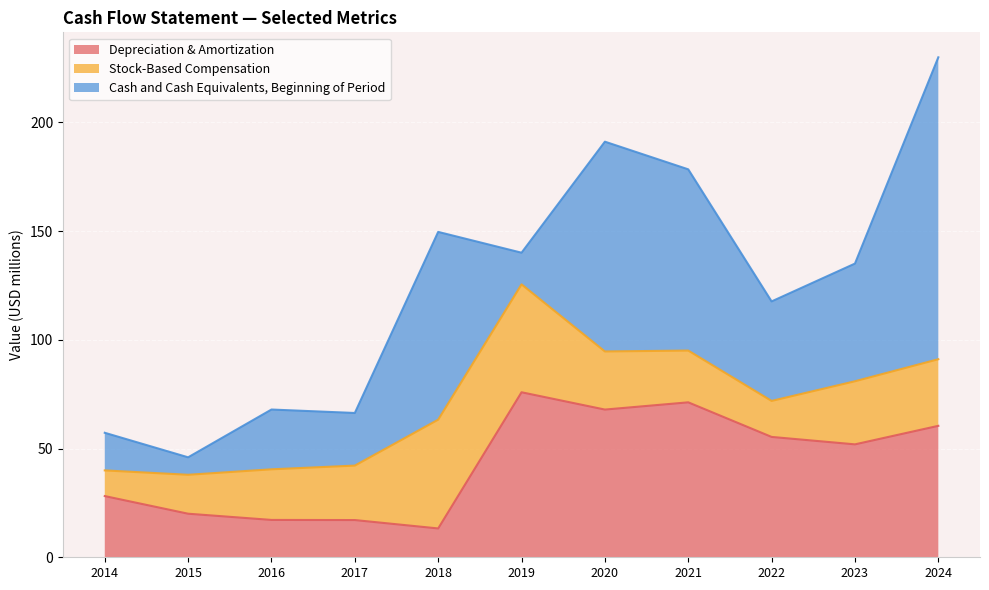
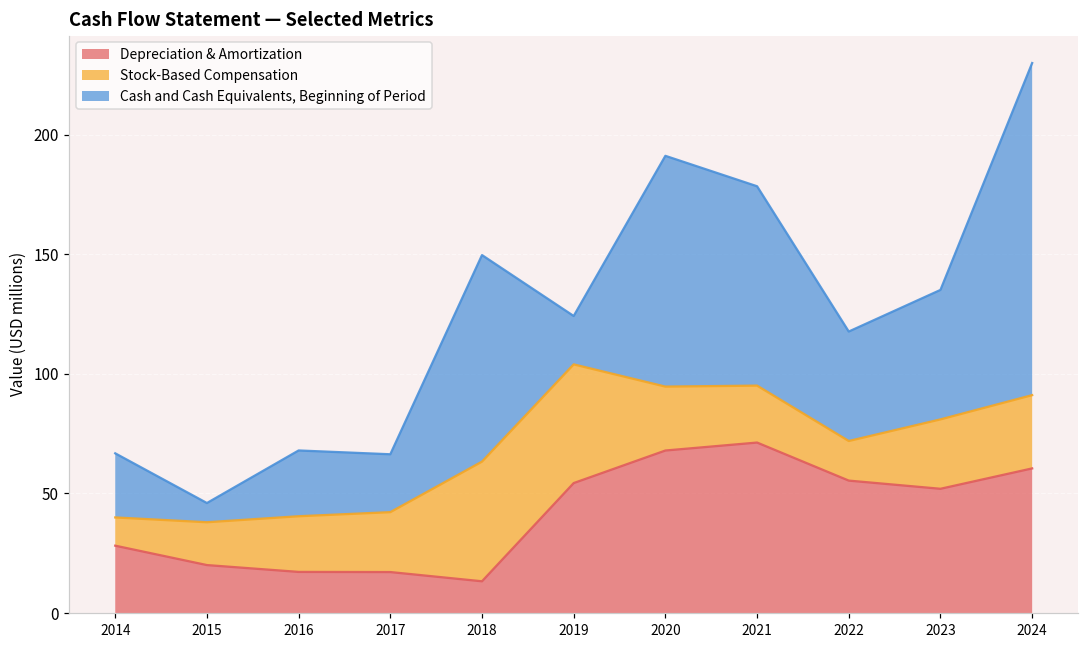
  {
    "Depreciation & Amortization": {
      "2014": 28,
      "2015": 20,
      "2016": 17,
      "2017": 17,
      "2018": 13,
-     "2019": 76,
+     "2019": 54,
      "2020": 68,
      "2021": 71,
      "2022": 55,
      "2023": 52,
      "2024": 60
    },
    "Stock-Based Compensation": {
      "2014": 12,
      "2015": 18,
      "2016": 23,
      "2017": 25,
      "2018": 50,
      "2019": 50,
      "2020": 27,
      "2021": 24,
      "2022": 17,
      "2023": 29,
      "2024": 31
    },
    "Cash and Cash Equivalents, Beginning of Period": {
-     "2014": 17,
+     "2014": 27,
      "2015": 8,
      "2016": 28,
      "2017": 24,
      "2018": 86,
-     "2019": 15,
+     "2019": 20,
      "2020": 96,
      "2021": 83,
      "2022": 46,
      "2023": 54,
      "2024": 139
    }
  }
